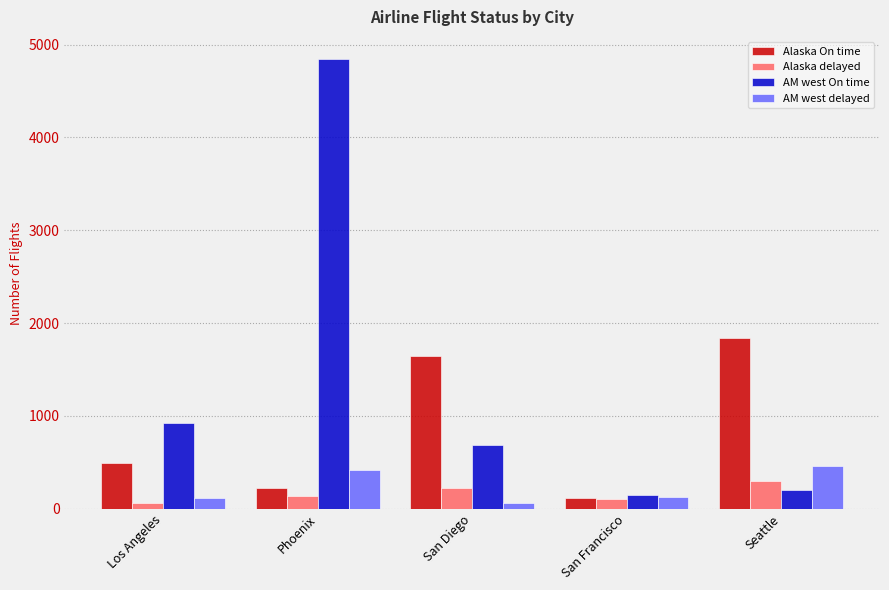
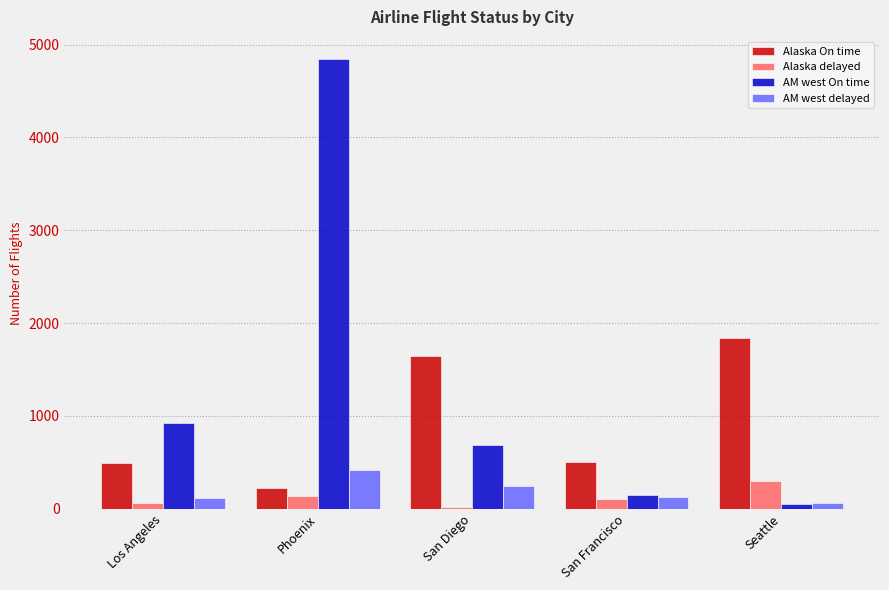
  {
    "Alaska On time": {
      "Los Angeles": 500,
      "Phoenix": 200,
      "San Diego": 1700,
-     "San Francisco": 100,
+     "San Francisco": 500,
      "Seattle": 1800
    },
    "Alaska delayed": {
      "Los Angeles": 100,
      "Phoenix": 100,
-     "San Diego": 200,
+     "San Diego": 0,
      "San Francisco": 100,
      "Seattle": 300
    },
    "AM west On time": {
      "Los Angeles": 900,
      "Phoenix": 4800,
      "San Diego": 700,
      "San Francisco": 100,
-     "Seattle": 200
+     "Seattle": 0
    },
    "AM west delayed": {
      "Los Angeles": 100,
      "Phoenix": 400,
-     "San Diego": 100,
+     "San Diego": 200,
      "San Francisco": 100,
-     "Seattle": 500
+     "Seattle": 100
    }
  }
